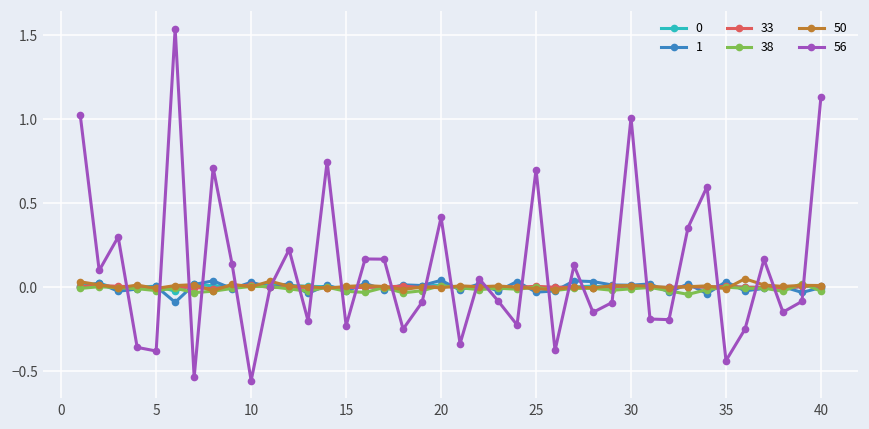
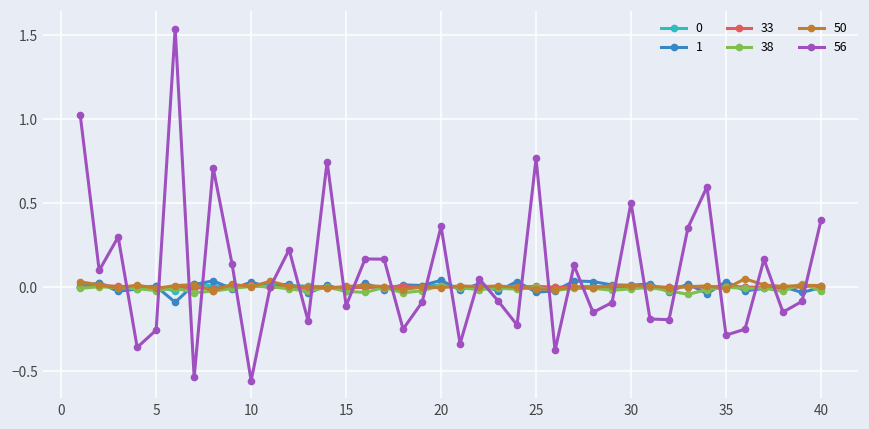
  {
    "38": {
      "40": -0.02
    },
    "56": {
-     "5": -0.38,
+     "5": -0.26,
      "10": -0.56,
-     "15": -0.23,
-     "20": 0.42,
-     "25": 0.70,
-     "30": 1.01,
-     "35": -0.44,
-     "40": 1.13
+     "15": -0.11,
+     "20": 0.36,
+     "25": 0.77,
+     "30": 0.50,
+     "35": -0.29,
+     "40": 0.40
    }
  }
